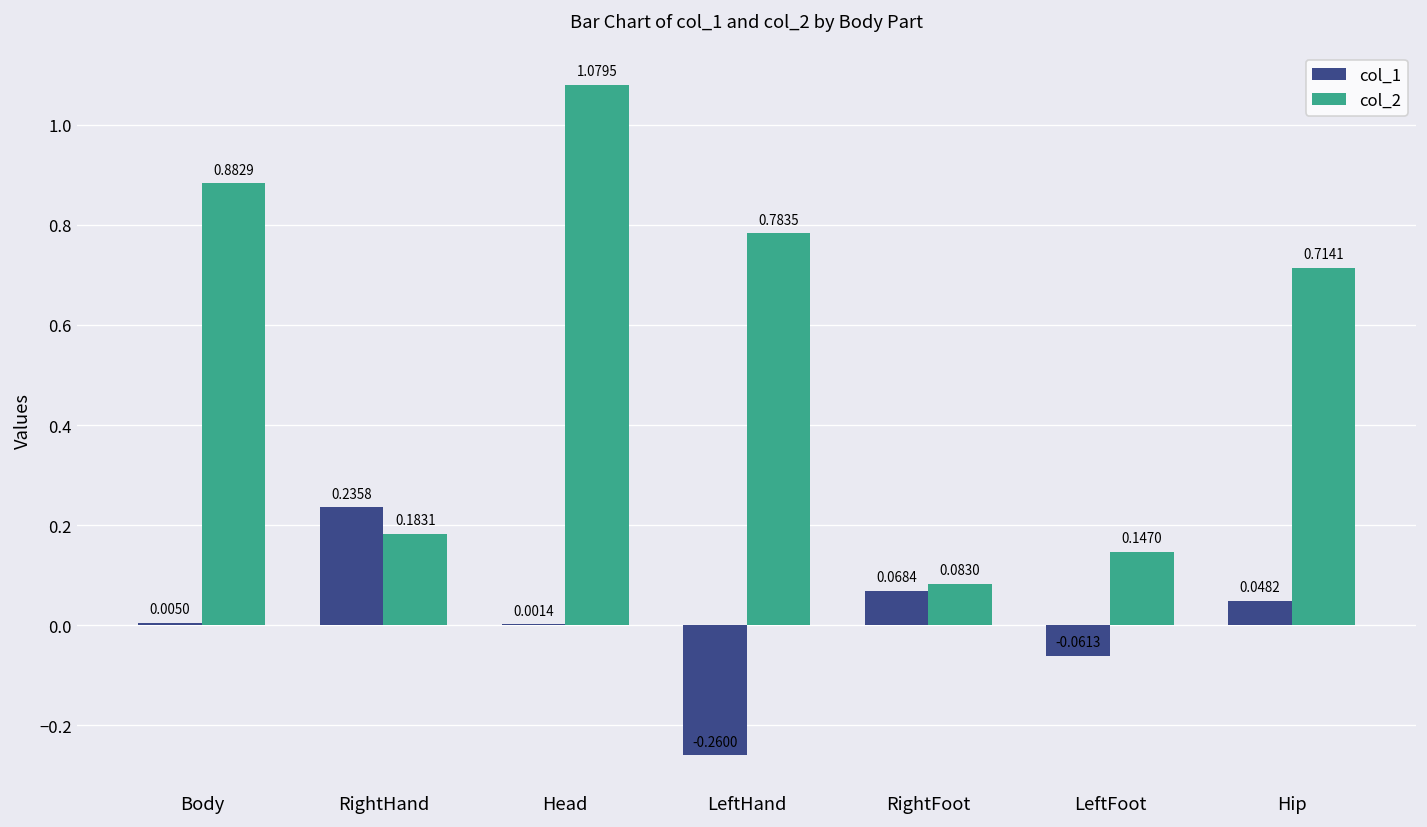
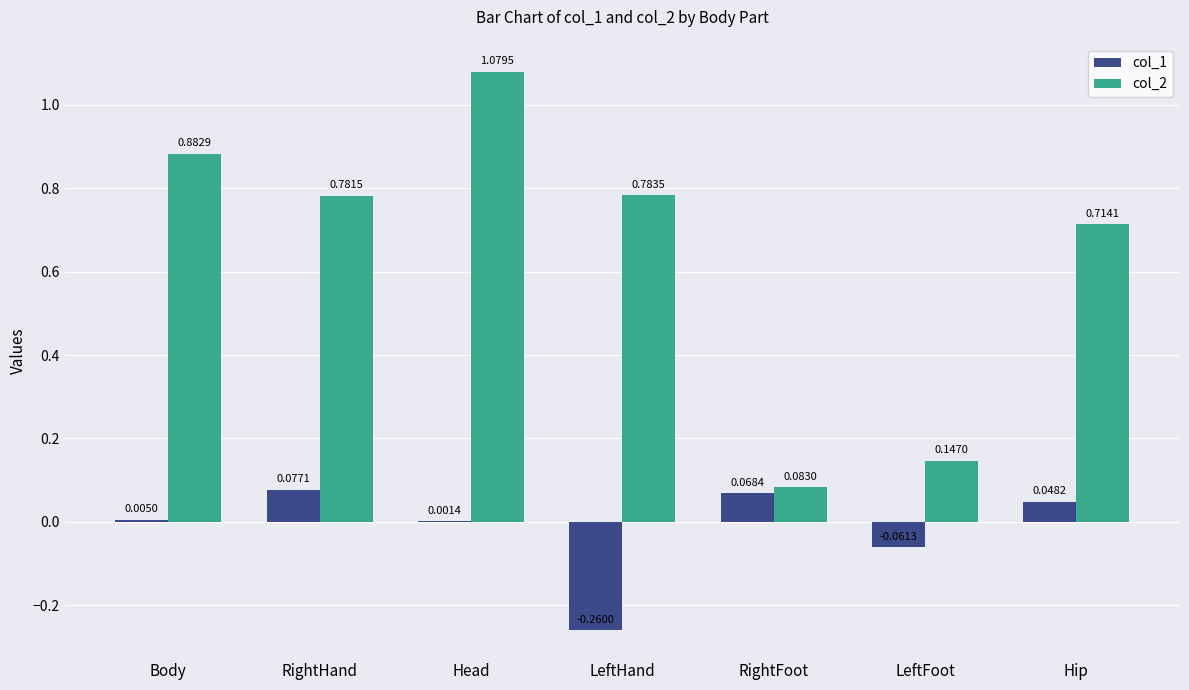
  {
    "col_1": {
      "Body": 0.0050,
-     "RightHand": 0.2358,
+     "RightHand": 0.0771,
      "Head": 0.0014,
      "LeftHand": -0.2600,
      "RightFoot": 0.0684,
      "LeftFoot": -0.0613,
      "Hip": 0.0482
    },
    "col_2": {
      "Body": 0.8829,
-     "RightHand": 0.1831,
+     "RightHand": 0.7815,
      "Head": 1.0795,
      "LeftHand": 0.7835,
      "RightFoot": 0.0830,
      "LeftFoot": 0.1470,
      "Hip": 0.7141
    }
  }
